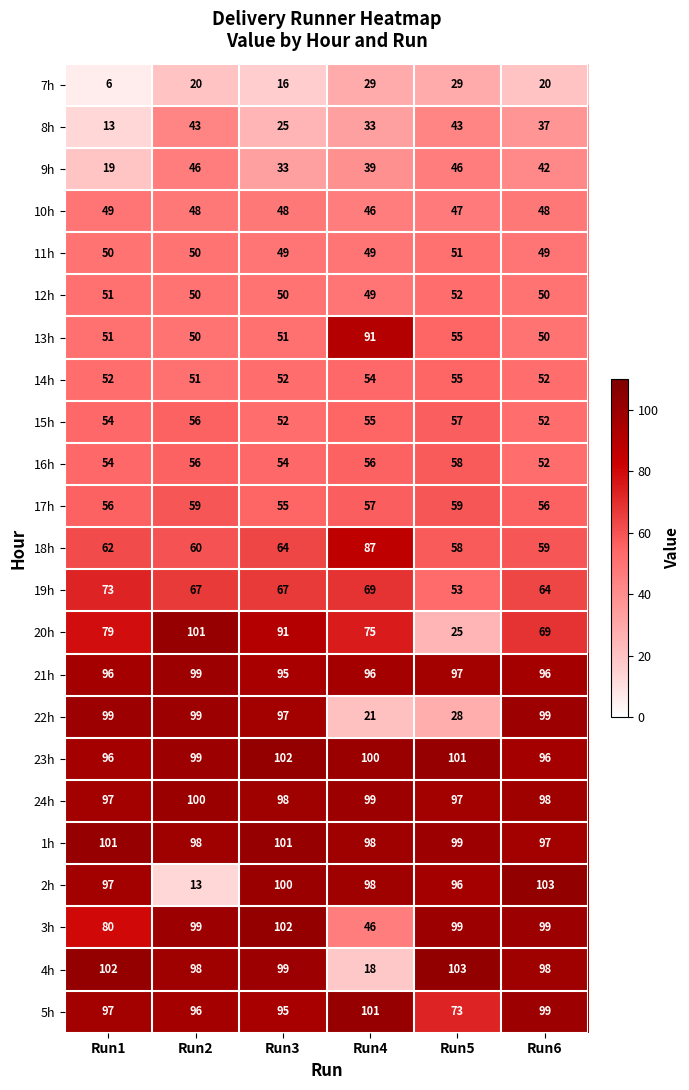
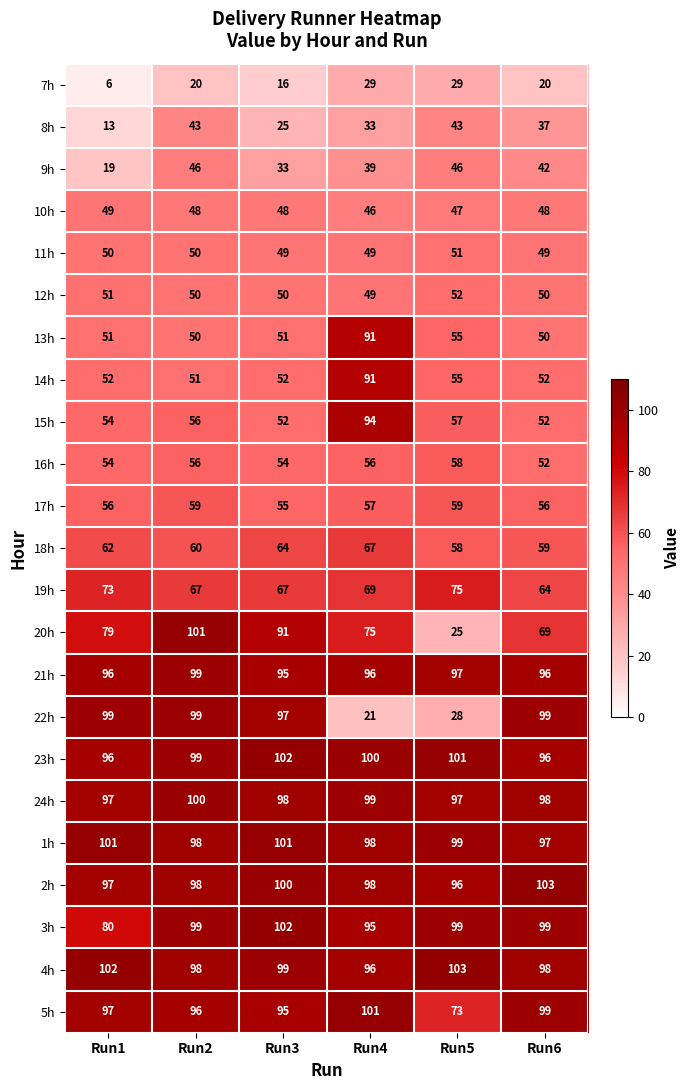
  {
    "7h": {
      "Run1": 6,
      "Run2": 20,
      "Run3": 16,
      "Run4": 29,
      "Run5": 29,
      "Run6": 20
    },
    "8h": {
      "Run1": 13,
      "Run2": 43,
      "Run3": 25,
      "Run4": 33,
      "Run5": 43,
      "Run6": 37
    },
    "9h": {
      "Run1": 19,
      "Run2": 46,
      "Run3": 33,
      "Run4": 39,
      "Run5": 46,
      "Run6": 42
    },
    "10h": {
      "Run1": 49,
      "Run2": 48,
      "Run3": 48,
      "Run4": 46,
      "Run5": 47,
      "Run6": 48
    },
    "11h": {
      "Run1": 50,
      "Run2": 50,
      "Run3": 49,
      "Run4": 49,
      "Run5": 51,
      "Run6": 49
    },
    "12h": {
      "Run1": 51,
      "Run2": 50,
      "Run3": 50,
      "Run4": 49,
      "Run5": 52,
      "Run6": 50
    },
    "13h": {
      "Run1": 51,
      "Run2": 50,
      "Run3": 51,
      "Run4": 91,
      "Run5": 55,
      "Run6": 50
    },
    "14h": {
      "Run1": 52,
      "Run2": 51,
      "Run3": 52,
-     "Run4": 54,
+     "Run4": 91,
      "Run5": 55,
      "Run6": 52
    },
    "15h": {
      "Run1": 54,
      "Run2": 56,
      "Run3": 52,
-     "Run4": 55,
+     "Run4": 94,
      "Run5": 57,
      "Run6": 52
    },
    "16h": {
      "Run1": 54,
      "Run2": 56,
      "Run3": 54,
      "Run4": 56,
      "Run5": 58,
      "Run6": 52
    },
    "17h": {
      "Run1": 56,
      "Run2": 59,
      "Run3": 55,
      "Run4": 57,
      "Run5": 59,
      "Run6": 56
    },
    "18h": {
      "Run1": 62,
      "Run2": 60,
      "Run3": 64,
-     "Run4": 87,
+     "Run4": 67,
      "Run5": 58,
      "Run6": 59
    },
    "19h": {
      "Run1": 73,
      "Run2": 67,
      "Run3": 67,
      "Run4": 69,
-     "Run5": 53,
+     "Run5": 75,
      "Run6": 64
    },
    "20h": {
      "Run1": 79,
      "Run2": 101,
      "Run3": 91,
      "Run4": 75,
      "Run5": 25,
      "Run6": 69
    },
    "21h": {
      "Run1": 96,
      "Run2": 99,
      "Run3": 95,
      "Run4": 96,
      "Run5": 97,
      "Run6": 96
    },
    "22h": {
      "Run1": 99,
      "Run2": 99,
      "Run3": 97,
      "Run4": 21,
      "Run5": 28,
      "Run6": 99
    },
    "23h": {
      "Run1": 96,
      "Run2": 99,
      "Run3": 102,
      "Run4": 100,
      "Run5": 101,
      "Run6": 96
    },
    "24h": {
      "Run1": 97,
      "Run2": 100,
      "Run3": 98,
      "Run4": 99,
      "Run5": 97,
      "Run6": 98
    },
    "1h": {
      "Run1": 101,
      "Run2": 98,
      "Run3": 101,
      "Run4": 98,
      "Run5": 99,
      "Run6": 97
    },
    "2h": {
      "Run1": 97,
-     "Run2": 13,
+     "Run2": 98,
      "Run3": 100,
      "Run4": 98,
      "Run5": 96,
      "Run6": 103
    },
    "3h": {
      "Run1": 80,
      "Run2": 99,
      "Run3": 102,
-     "Run4": 46,
+     "Run4": 95,
      "Run5": 99,
      "Run6": 99
    },
    "4h": {
      "Run1": 102,
      "Run2": 98,
      "Run3": 99,
-     "Run4": 18,
+     "Run4": 96,
      "Run5": 103,
      "Run6": 98
    },
    "5h": {
      "Run1": 97,
      "Run2": 96,
      "Run3": 95,
      "Run4": 101,
      "Run5": 73,
      "Run6": 99
    }
  }
